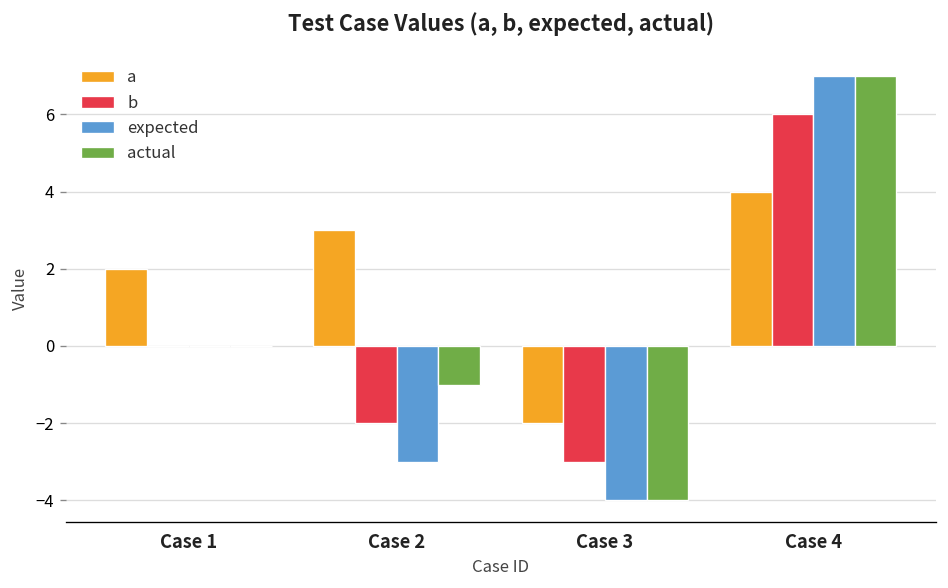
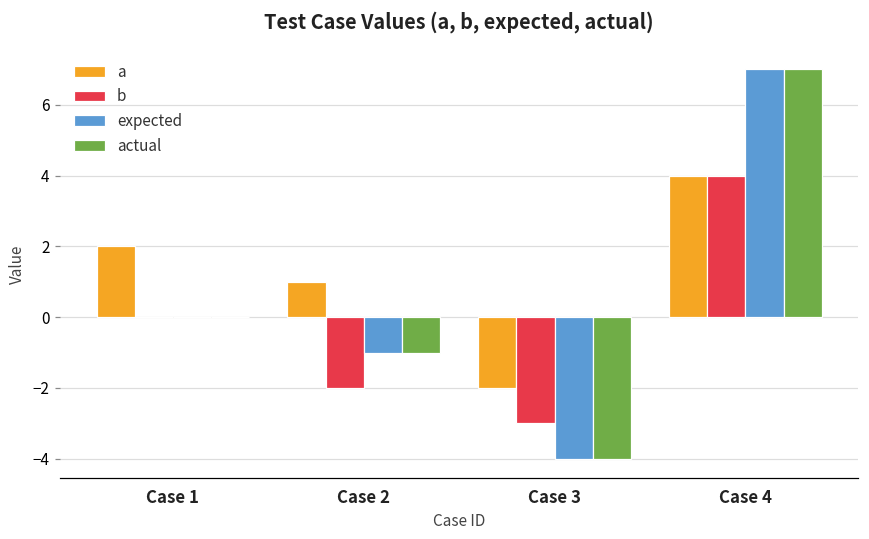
  {
    "a": {
      "Case 1": 2,
-     "Case 2": 3,
+     "Case 2": 1,
      "Case 3": -2,
      "Case 4": 4
    },
    "b": {
      "Case 1": 0,
      "Case 2": -2,
      "Case 3": -3,
-     "Case 4": 6
+     "Case 4": 4
    },
    "expected": {
      "Case 1": 0,
-     "Case 2": -3,
+     "Case 2": -1,
      "Case 3": -4,
      "Case 4": 7
    },
    "actual": {
      "Case 1": 0,
      "Case 2": -1,
      "Case 3": -4,
      "Case 4": 7
    }
  }
